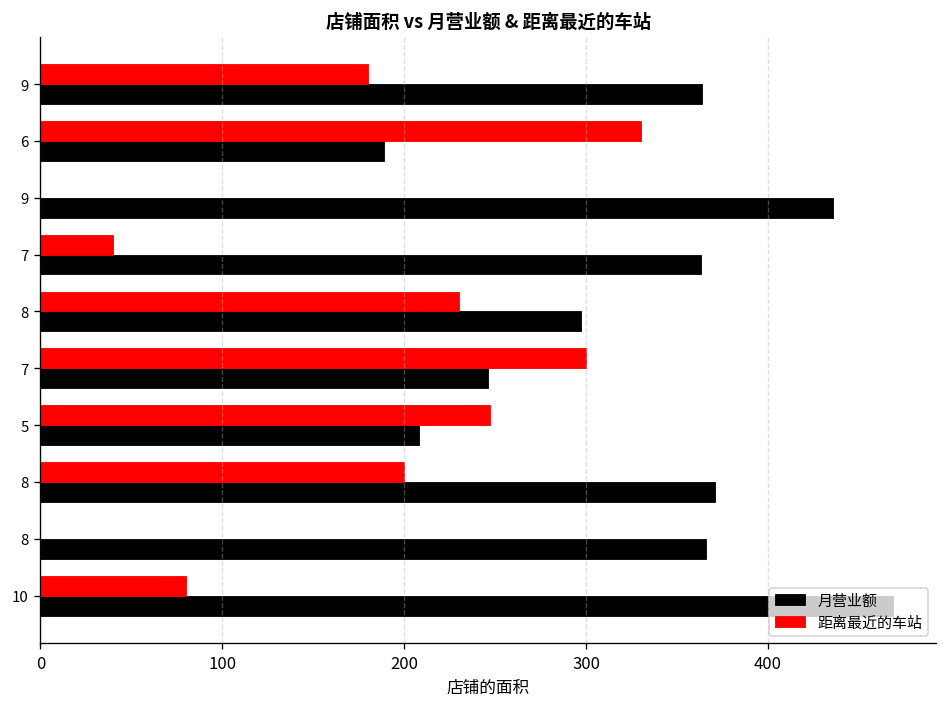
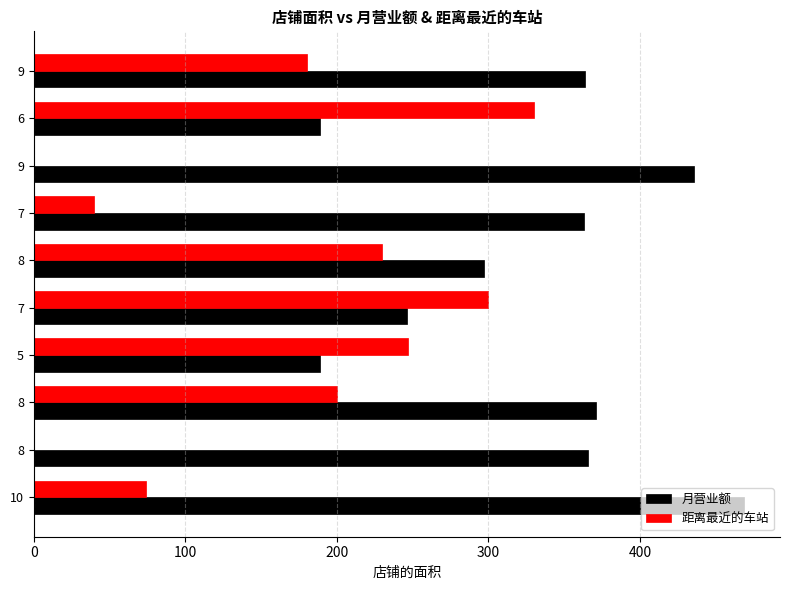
  {
    "月营业额": {
      "6": 189,
-     "5": 208
+     "5": 189
    },
    "距离最近的车站": {
      "6": 330,
      "5": 247,
-     "10": 80
+     "10": 74
    }
  }
